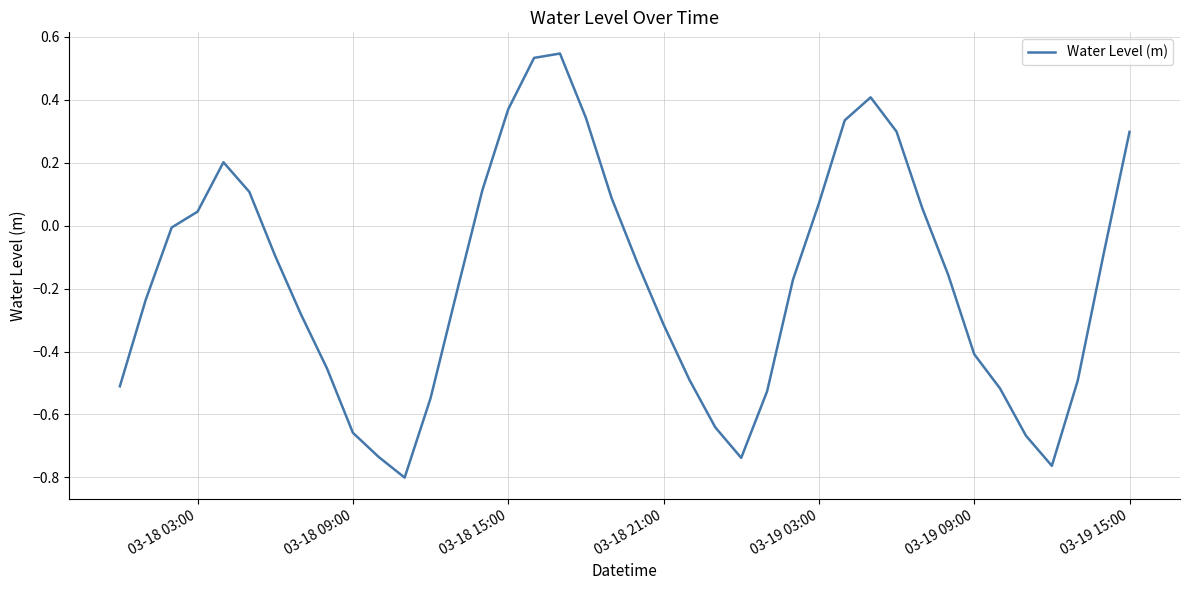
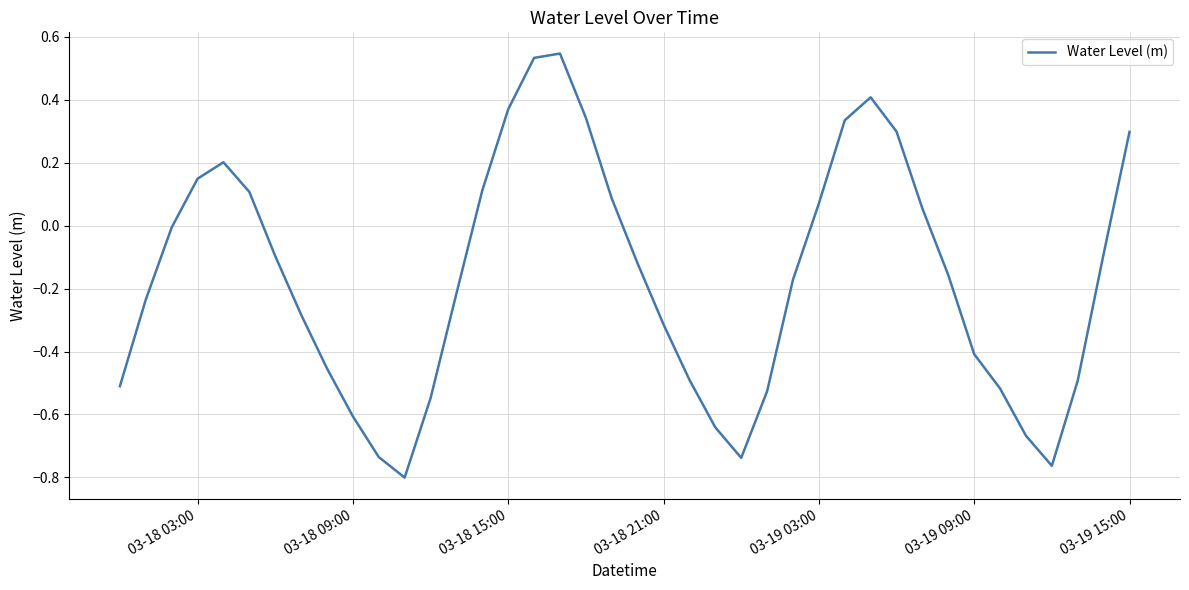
  {
-   "03-18 03:00": 0.04,
-   "03-18 09:00": -0.66,
+   "03-18 03:00": 0.15,
+   "03-18 09:00": -0.61,
    "03-18 15:00": 0.37,
    "03-18 21:00": -0.31,
    "03-19 03:00": 0.07,
    "03-19 09:00": -0.41,
    "03-19 15:00": 0.30
  }
